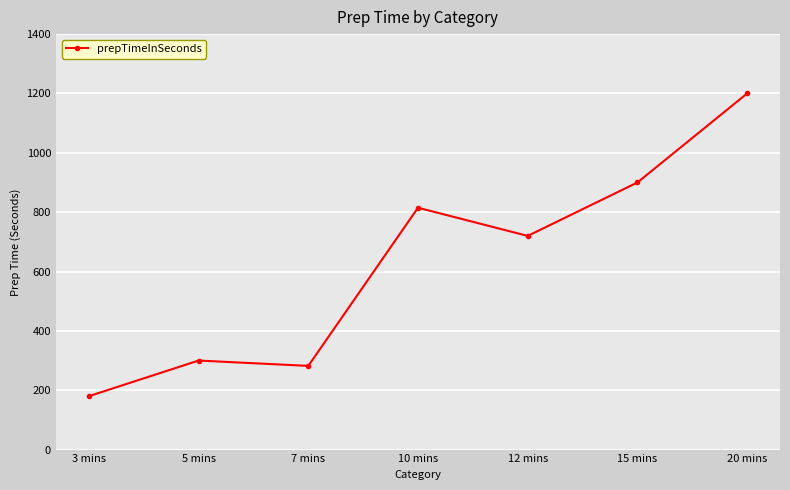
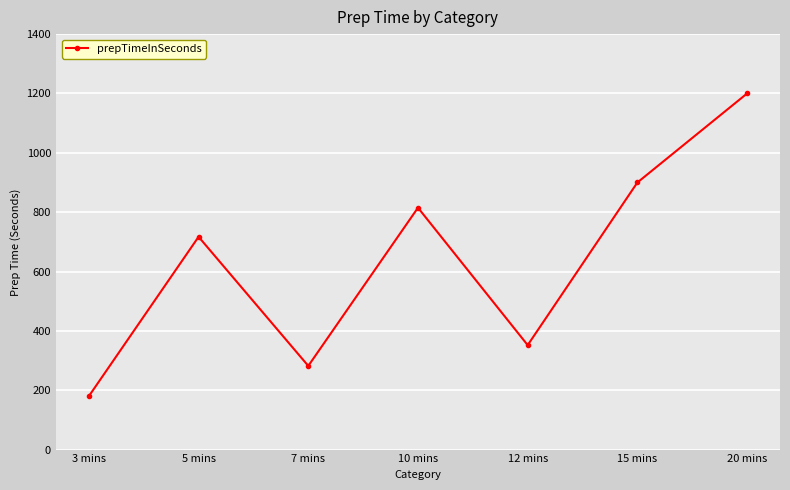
  {
    "3 mins": 180,
-   "5 mins": 300,
+   "5 mins": 720,
    "7 mins": 280,
    "10 mins": 820,
-   "12 mins": 720,
+   "12 mins": 350,
    "15 mins": 900,
    "20 mins": 1200
  }
